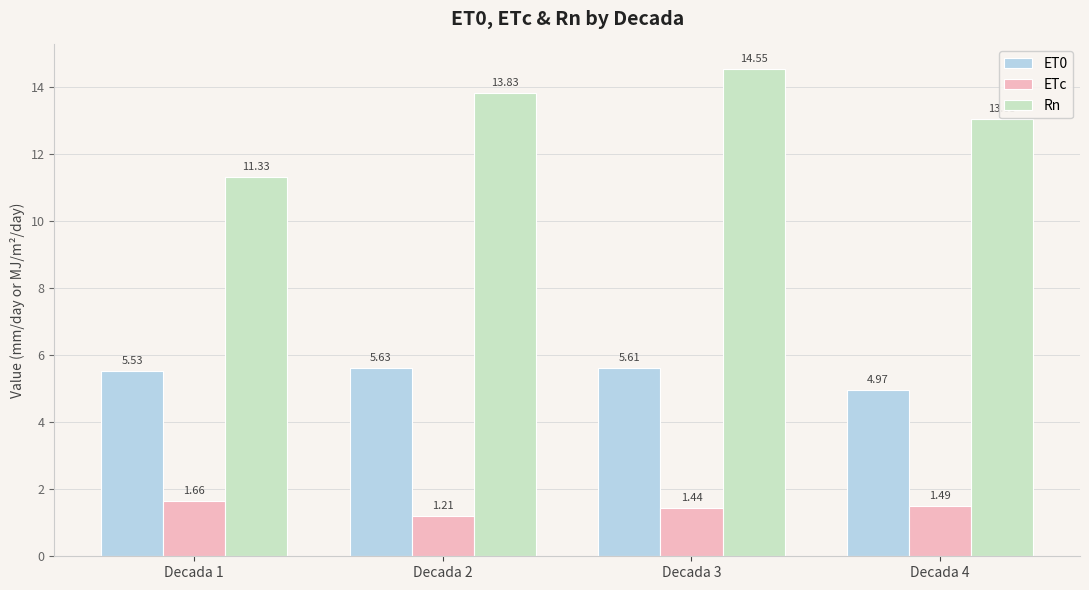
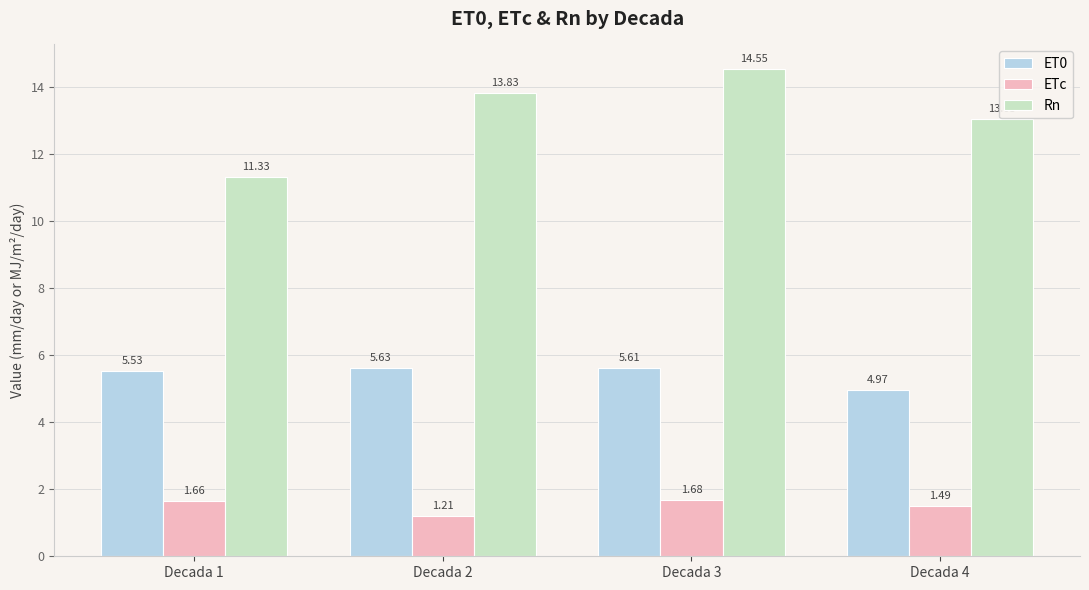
  {
    "ETc": {
      "Decada 1": 1.66,
      "Decada 2": 1.21,
-     "Decada 3": 1.44,
+     "Decada 3": 1.68,
      "Decada 4": 1.49
    }
  }
